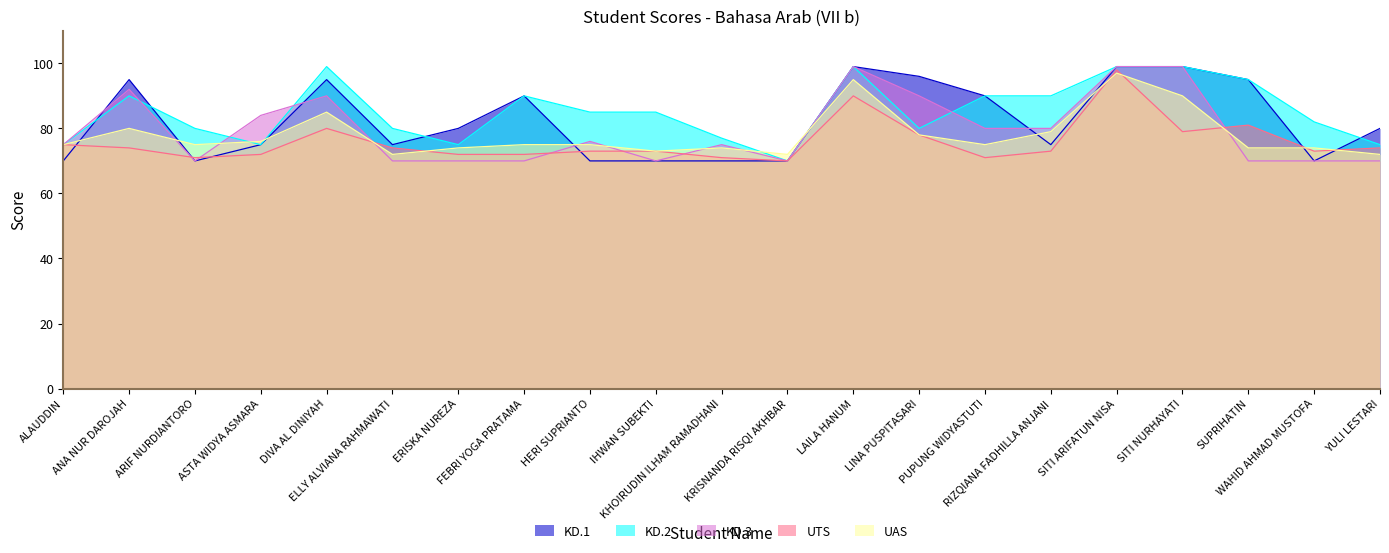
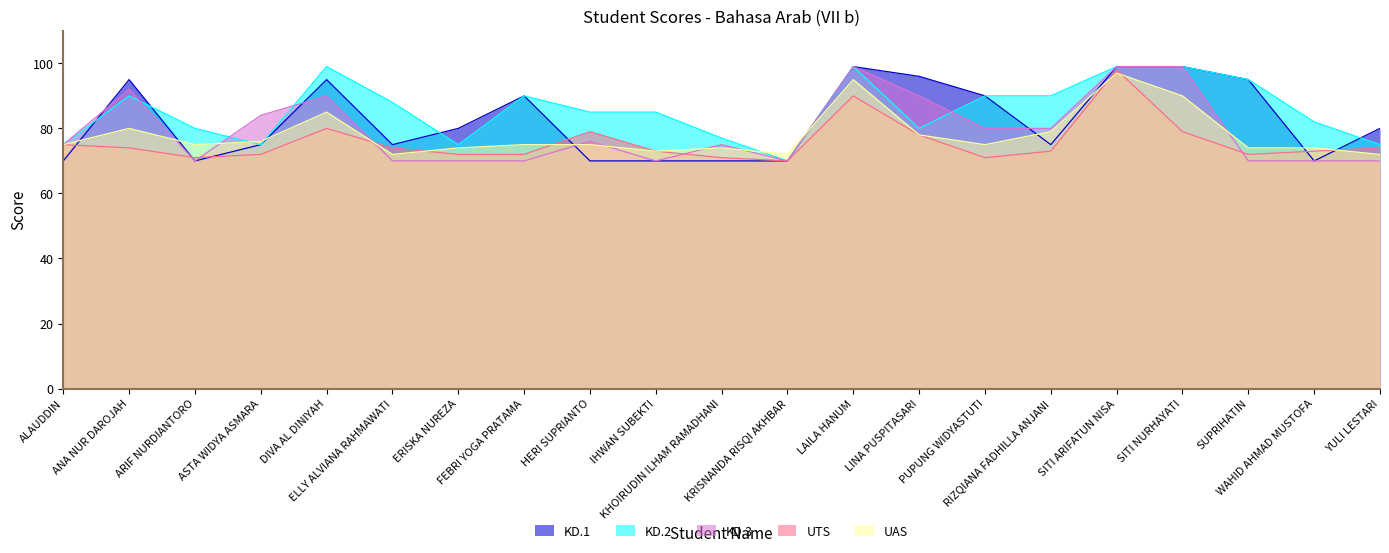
  {
    "KD.1": {
      "ALAUDDIN": 70,
      "ANA NUR DAROJAH": 95,
      "DIVA AL DINIYAH": 95,
      "ELLY ALVIANA RAHMAWATI": 75,
      "ERISKA NUREZA": 80,
      "HERI SUPRIANTO": 70,
      "KHOIRUDIN ILHAM RAMADHANI": 70,
      "LINA PUSPITASARI": 96,
      "RIZQIANA FADHILLA ANJANI": 75,
      "YULI LESTARI": 80
    },
    "KD.2": {
      "ANA NUR DAROJAH": 90,
      "ARIF NURDIANTORO": 80,
      "DIVA AL DINIYAH": 99,
-     "ELLY ALVIANA RAHMAWATI": 80,
+     "ELLY ALVIANA RAHMAWATI": 88,
      "ERISKA NUREZA": 75,
      "HERI SUPRIANTO": 85,
      "IHWAN SUBEKTI": 85,
      "KHOIRUDIN ILHAM RAMADHANI": 77,
      "LINA PUSPITASARI": 80,
      "RIZQIANA FADHILLA ANJANI": 90,
      "WAHID AHMAD MUSTOFA": 82,
      "YULI LESTARI": 75
    },
    "KD.3": {
      "ANA NUR DAROJAH": 92,
      "ASTA WIDYA ASMARA": 84,
      "DIVA AL DINIYAH": 90,
      "ELLY ALVIANA RAHMAWATI": 70,
      "ERISKA NUREZA": 70,
      "FEBRI YOGA PRATAMA": 70,
      "HERI SUPRIANTO": 76,
      "KHOIRUDIN ILHAM RAMADHANI": 75,
      "LINA PUSPITASARI": 90,
      "PUPUNG WIDYASTUTI": 80,
      "RIZQIANA FADHILLA ANJANI": 80,
      "SUPRIHATIN": 70,
      "YULI LESTARI": 70
    },
    "UTS": {
      "ANA NUR DAROJAH": 74,
      "ARIF NURDIANTORO": 71,
      "ASTA WIDYA ASMARA": 72,
      "DIVA AL DINIYAH": 80,
      "ELLY ALVIANA RAHMAWATI": 74,
      "ERISKA NUREZA": 72,
      "FEBRI YOGA PRATAMA": 72,
-     "HERI SUPRIANTO": 73,
+     "HERI SUPRIANTO": 79,
      "KHOIRUDIN ILHAM RAMADHANI": 71,
      "LAILA HANUM": 90,
      "PUPUNG WIDYASTUTI": 71,
      "RIZQIANA FADHILLA ANJANI": 73,
      "SITI ARIFATUN NISA": 98,
      "SITI NURHAYATI": 79,
-     "SUPRIHATIN": 81,
+     "SUPRIHATIN": 72,
      "WAHID AHMAD MUSTOFA": 73,
      "YULI LESTARI": 74
    },
    "UAS": {
      "ANA NUR DAROJAH": 80,
      "ARIF NURDIANTORO": 75,
      "ASTA WIDYA ASMARA": 76,
      "DIVA AL DINIYAH": 85,
      "ELLY ALVIANA RAHMAWATI": 72,
      "ERISKA NUREZA": 74,
      "FEBRI YOGA PRATAMA": 75,
      "HERI SUPRIANTO": 75,
      "KHOIRUDIN ILHAM RAMADHANI": 74,
      "KRISNANDA RISQI AKHBAR": 72,
      "LAILA HANUM": 95,
      "PUPUNG WIDYASTUTI": 75,
      "RIZQIANA FADHILLA ANJANI": 79,
      "SITI ARIFATUN NISA": 97,
      "SITI NURHAYATI": 90,
      "SUPRIHATIN": 74,
      "WAHID AHMAD MUSTOFA": 74,
      "YULI LESTARI": 72
    }
  }
